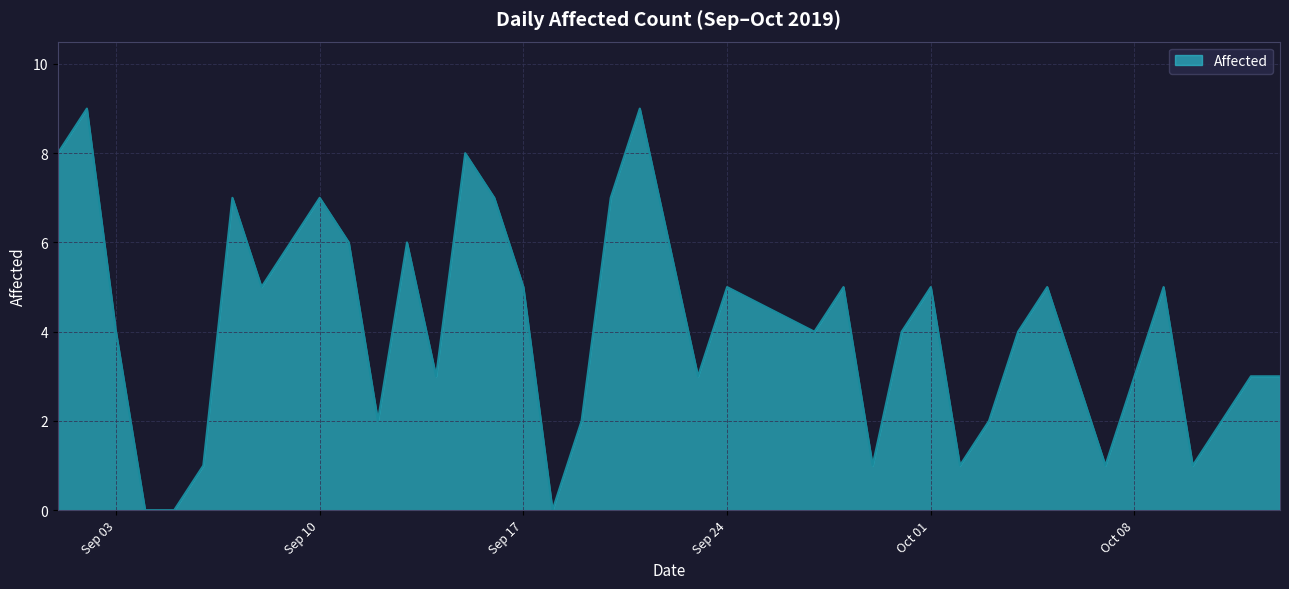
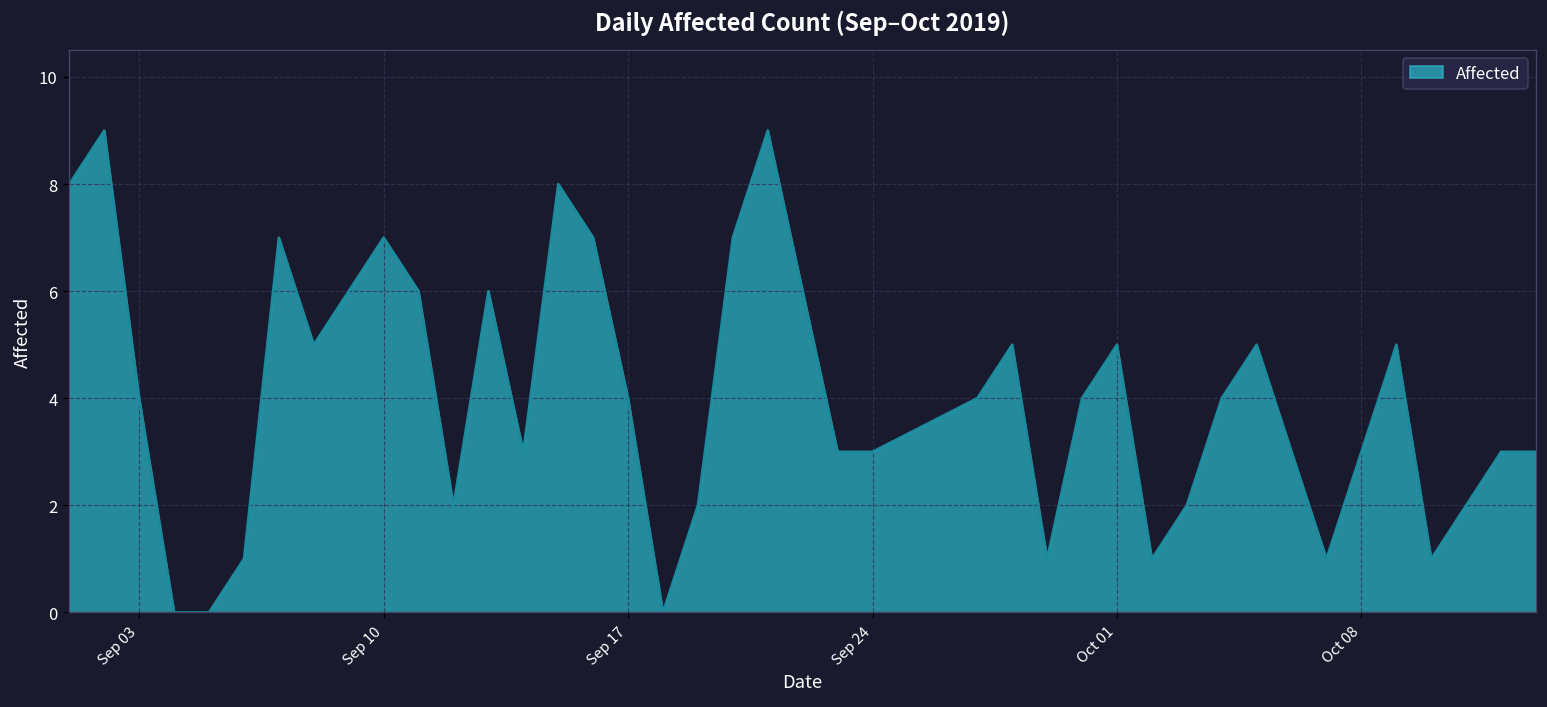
  {
    "Sep 03": 4,
    "Sep 10": 7,
-   "Sep 17": 5,
-   "Sep 24": 5,
+   "Sep 17": 4,
+   "Sep 24": 3,
    "Oct 01": 5,
    "Oct 08": 3
  }
